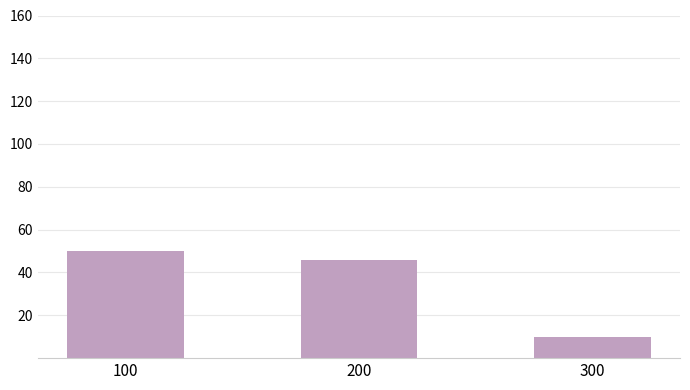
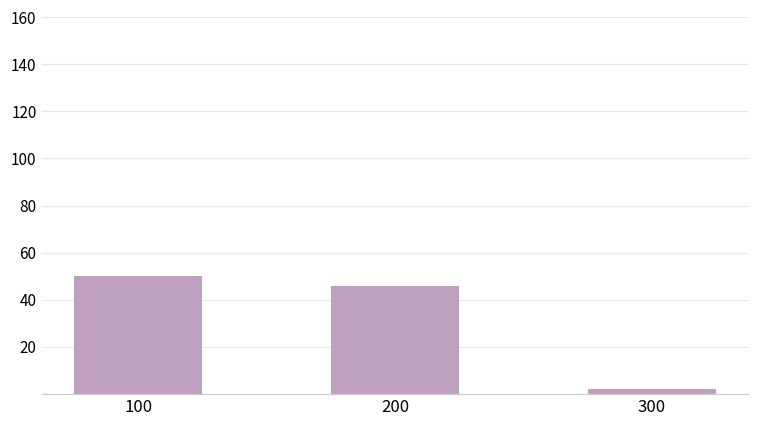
  {
    "100": 50,
    "200": 46,
-   "300": 10
+   "300": 2
  }
